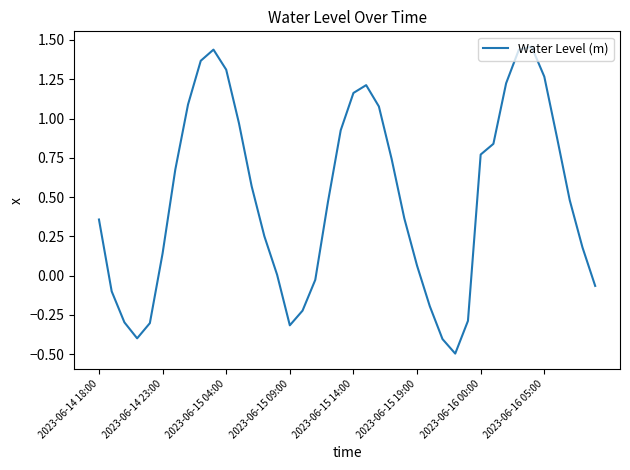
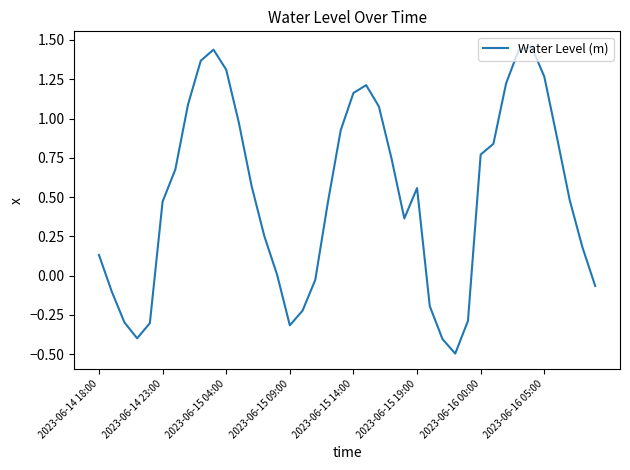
  {
-   "2023-06-14 18:00": 0.36,
-   "2023-06-14 23:00": 0.14,
+   "2023-06-14 18:00": 0.13,
+   "2023-06-14 23:00": 0.47,
    "2023-06-15 04:00": 1.31,
    "2023-06-15 09:00": -0.32,
    "2023-06-15 14:00": 1.16,
-   "2023-06-15 19:00": 0.06,
+   "2023-06-15 19:00": 0.56,
    "2023-06-16 00:00": 0.77,
    "2023-06-16 05:00": 1.27
  }
